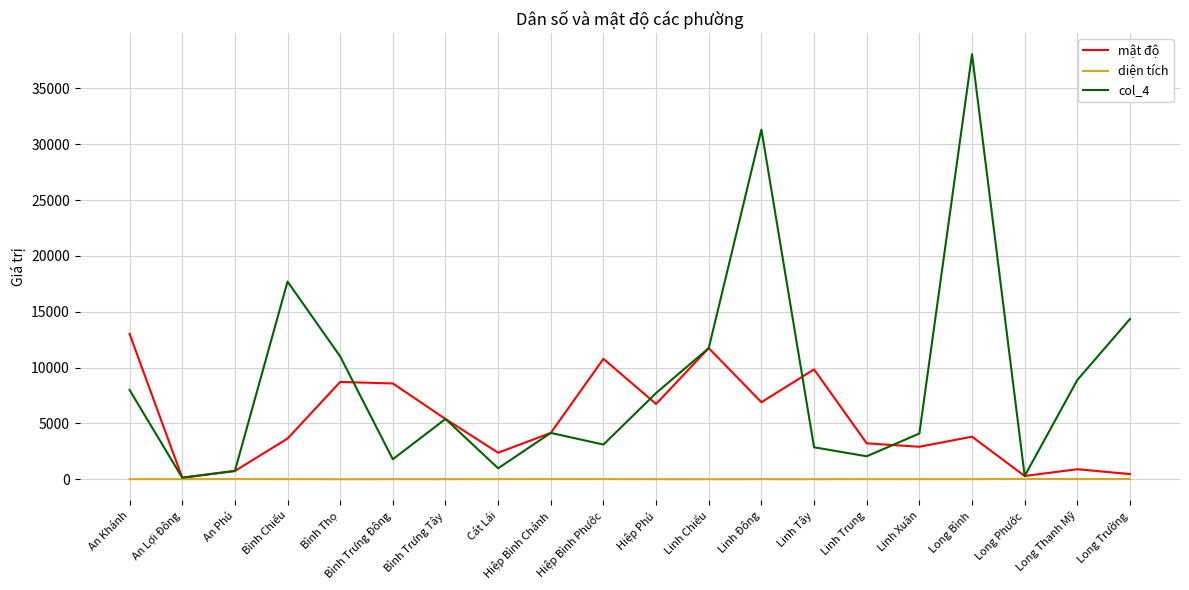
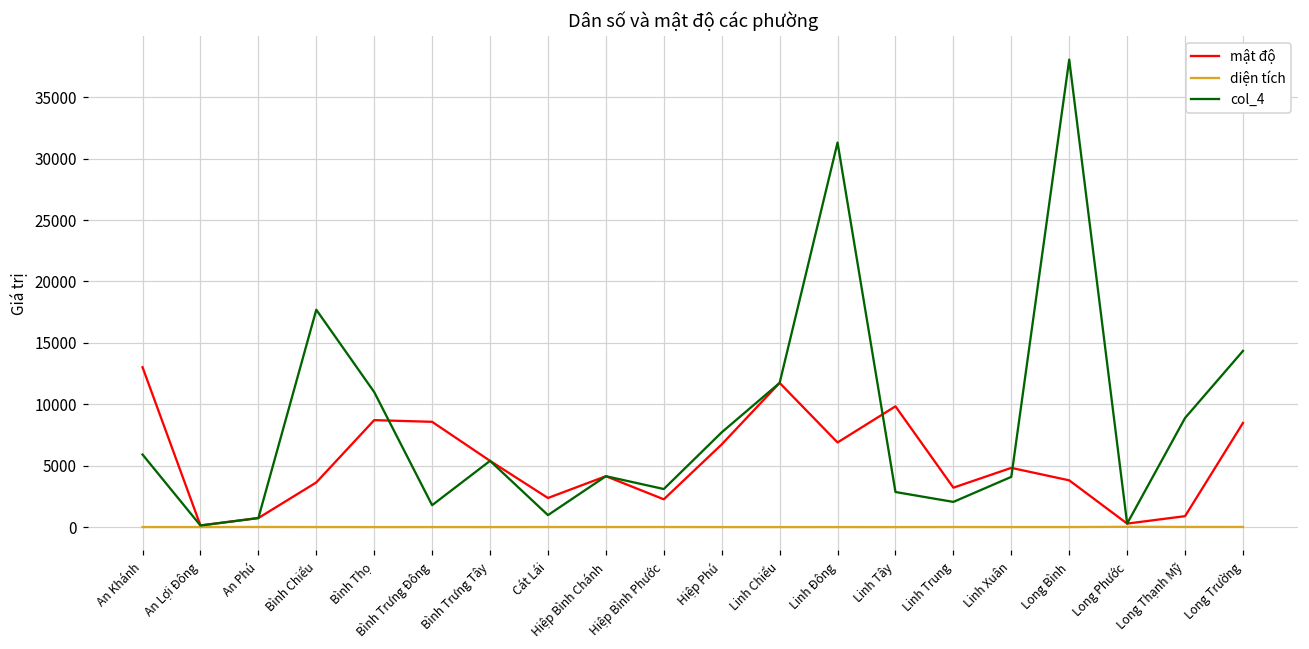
  {
    "mật độ": {
      "An Khánh": 13000,
      "Bình Chiểu": 3600,
      "Bình Thọ": 8700,
      "Bình Trưng Đông": 8600,
      "Cát Lái": 2400,
-     "Hiệp Bình Phước": 10800,
+     "Hiệp Bình Phước": 2300,
      "Hiệp Phú": 6700,
      "Linh Đông": 6900,
      "Linh Tây": 9800,
      "Linh Trung": 3200,
-     "Linh Xuân": 2900,
+     "Linh Xuân": 4800,
      "Long Bình": 3800,
      "Long Thạnh Mỹ": 900,
-     "Long Trường": 500
+     "Long Trường": 8500
    },
    "diện tích": {
      "An Khánh": 0,
      "An Phú": 0,
      "Bình Chiểu": 0,
      "Bình Thọ": 0,
      "Bình Trưng Đông": 0,
      "Bình Trưng Tây": 0,
      "Cát Lái": 0,
      "Hiệp Bình Chánh": 0,
      "Hiệp Bình Phước": 0,
      "Hiệp Phú": 0,
      "Linh Chiểu": 0,
      "Linh Đông": 0,
      "Linh Tây": 0,
      "Linh Trung": 0,
      "Linh Xuân": 0,
      "Long Bình": 0,
      "Long Phước": 0,
      "Long Thạnh Mỹ": 0,
      "Long Trường": 0
    },
    "col_4": {
-     "An Khánh": 8000,
+     "An Khánh": 5900,
      "Bình Chiểu": 17700,
      "Bình Thọ": 11000,
      "Bình Trưng Đông": 1800,
      "Cát Lái": 1000,
      "Hiệp Bình Phước": 3100,
      "Hiệp Phú": 7700,
      "Linh Đông": 31300,
      "Linh Tây": 2900,
      "Linh Trung": 2100,
      "Linh Xuân": 4100,
      "Long Bình": 38100,
      "Long Thạnh Mỹ": 8900,
      "Long Trường": 14300
    }
  }
